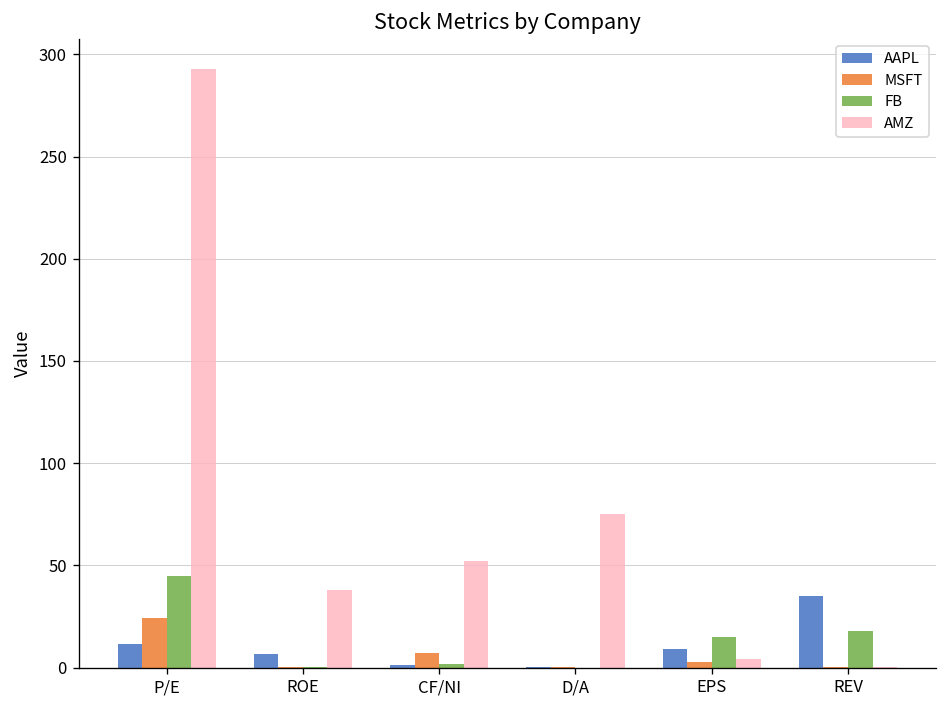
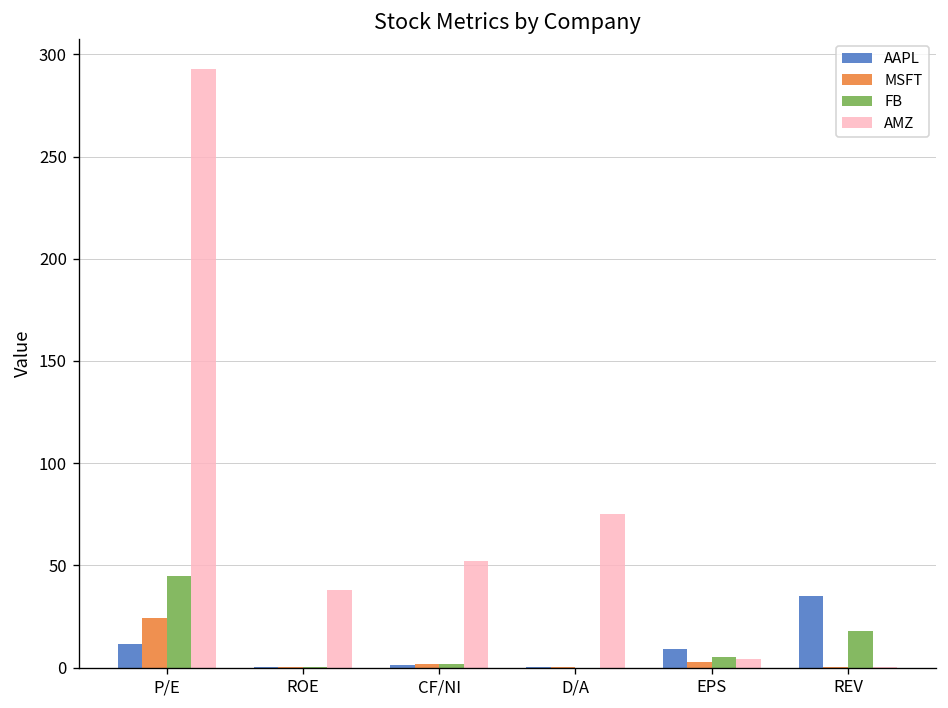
  {
    "AAPL": {
      "P/E": 12,
-     "ROE": 7,
+     "ROE": 0,
      "EPS": 9,
      "REV": 35
    },
    "MSFT": {
      "P/E": 24,
-     "CF/NI": 7,
+     "CF/NI": 2,
      "EPS": 3
    },
    "FB": {
      "P/E": 45,
      "CF/NI": 2,
      "D/A": 0,
-     "EPS": 15,
+     "EPS": 5,
      "REV": 18
    },
    "AMZ": {
      "P/E": 293,
      "ROE": 38,
      "CF/NI": 52,
      "D/A": 75,
      "EPS": 4
    }
  }
